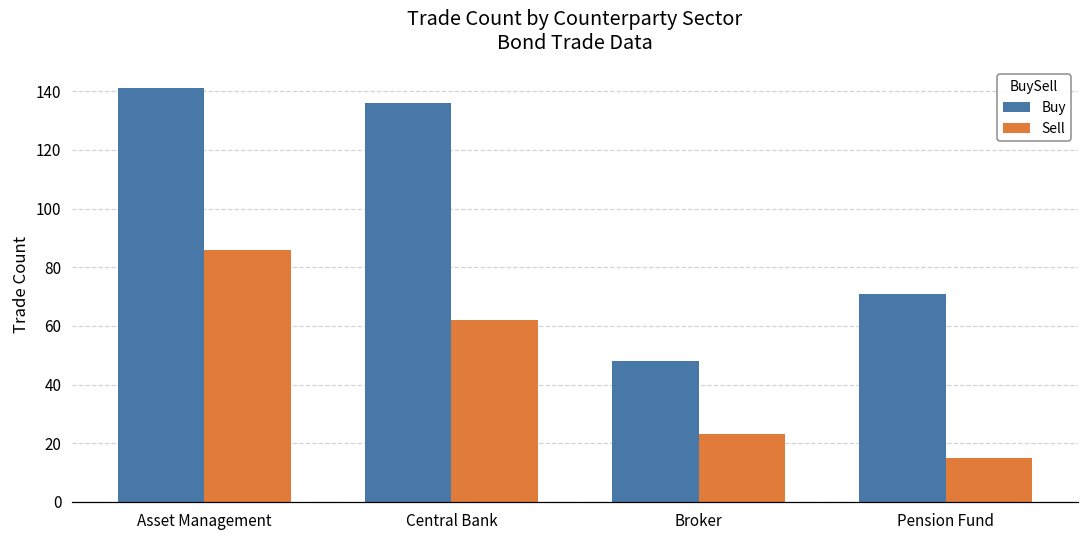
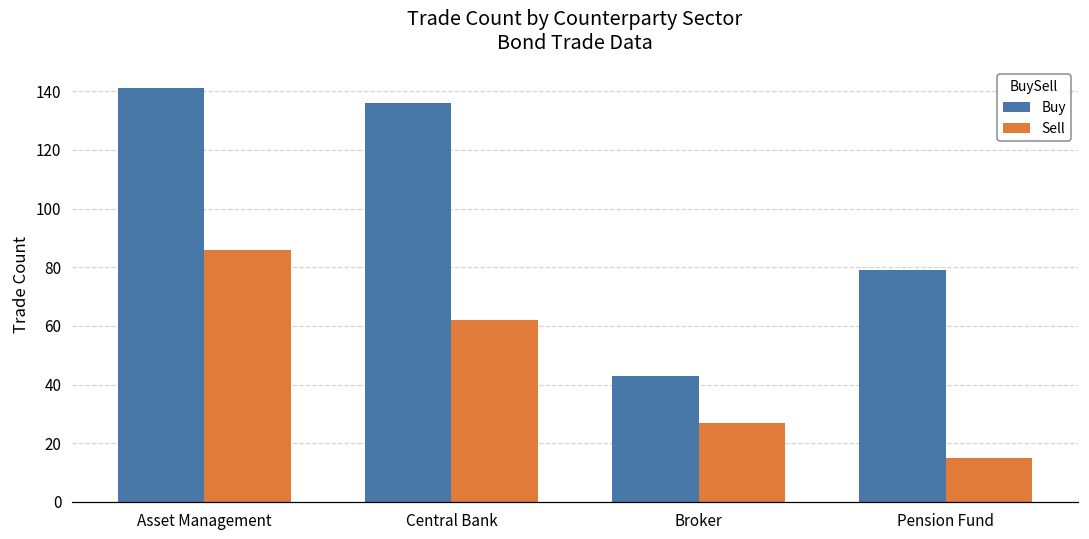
  {
    "Buy": {
      "Asset Management": 141,
      "Central Bank": 136,
-     "Broker": 48,
-     "Pension Fund": 71
+     "Broker": 43,
+     "Pension Fund": 79
    },
    "Sell": {
      "Asset Management": 86,
      "Central Bank": 62,
-     "Broker": 23,
+     "Broker": 27,
      "Pension Fund": 15
    }
  }
